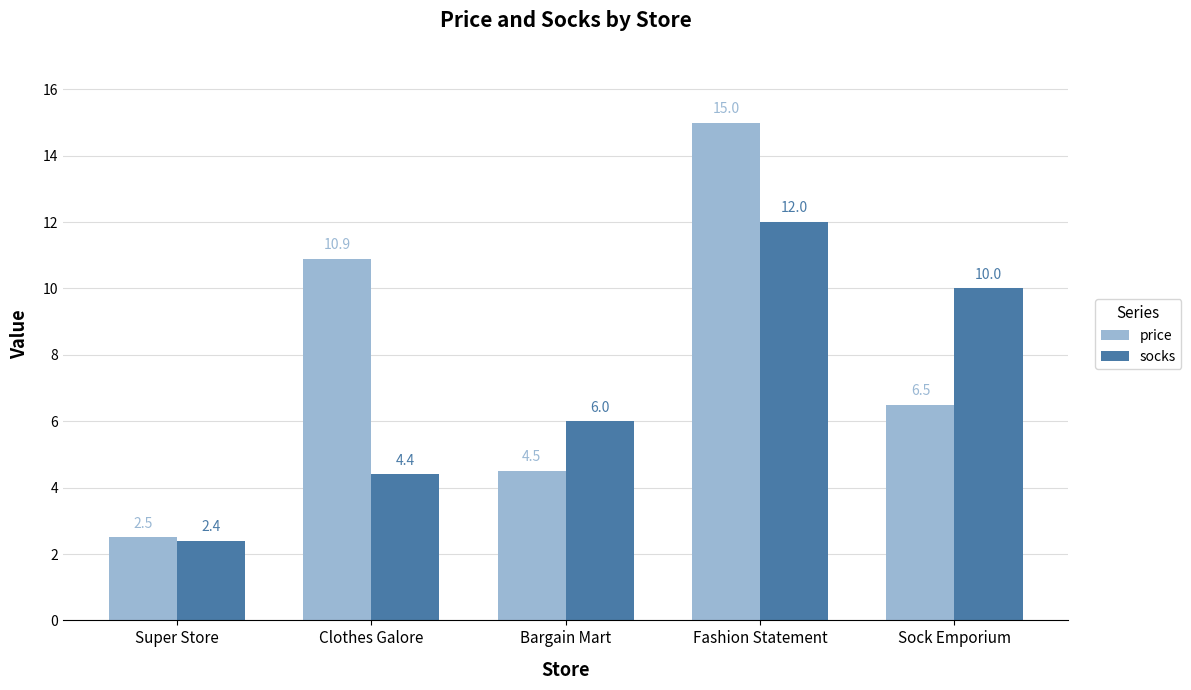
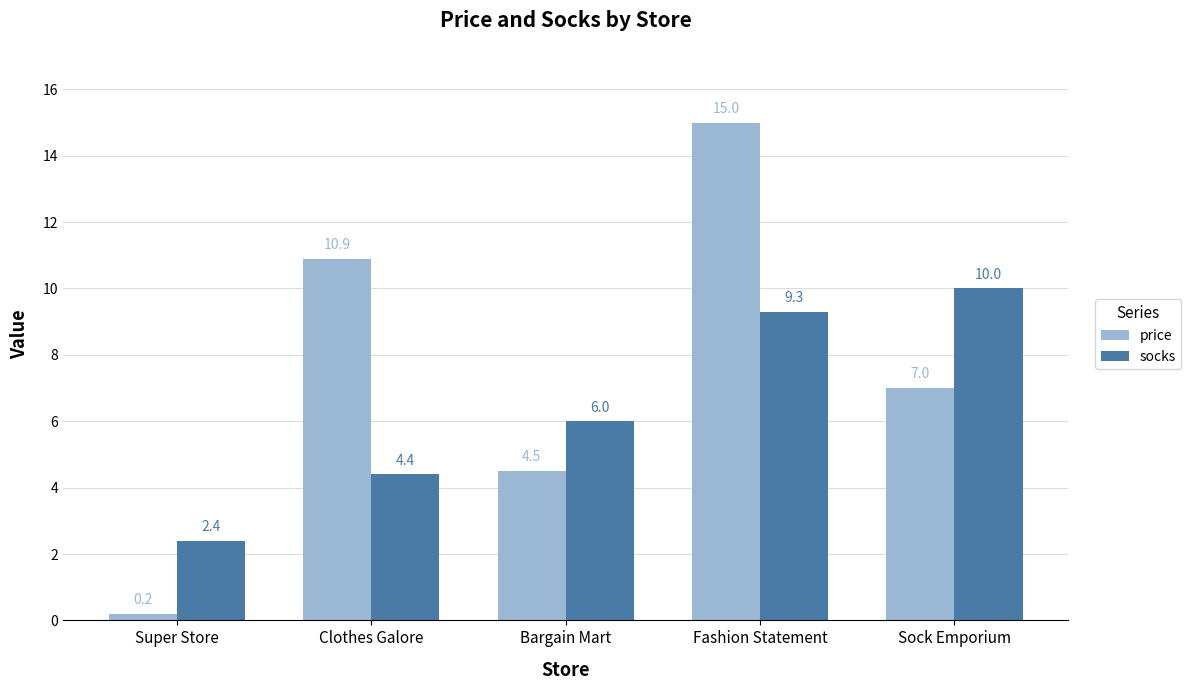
  {
    "price": {
-     "Super Store": 2.5,
+     "Super Store": 0.2,
      "Clothes Galore": 10.9,
      "Bargain Mart": 4.5,
      "Fashion Statement": 15.0,
-     "Sock Emporium": 6.5
+     "Sock Emporium": 7.0
    },
    "socks": {
      "Super Store": 2.4,
      "Clothes Galore": 4.4,
      "Bargain Mart": 6.0,
-     "Fashion Statement": 12.0,
+     "Fashion Statement": 9.3,
      "Sock Emporium": 10.0
    }
  }
